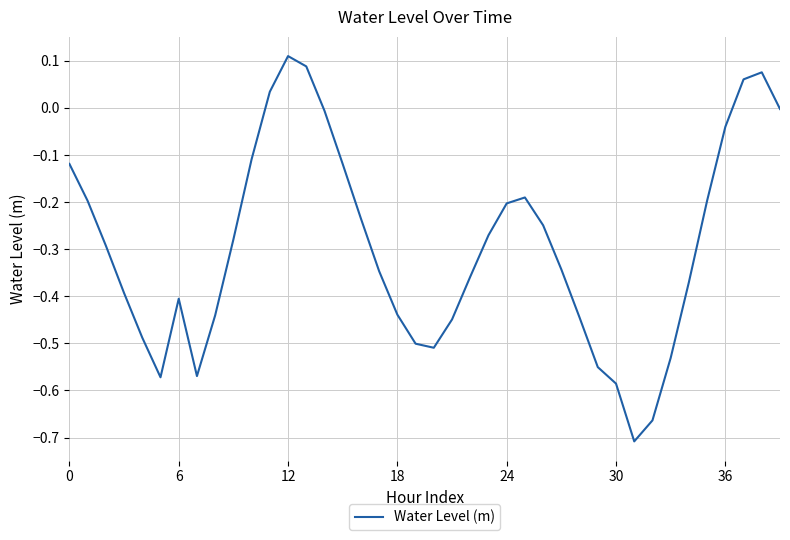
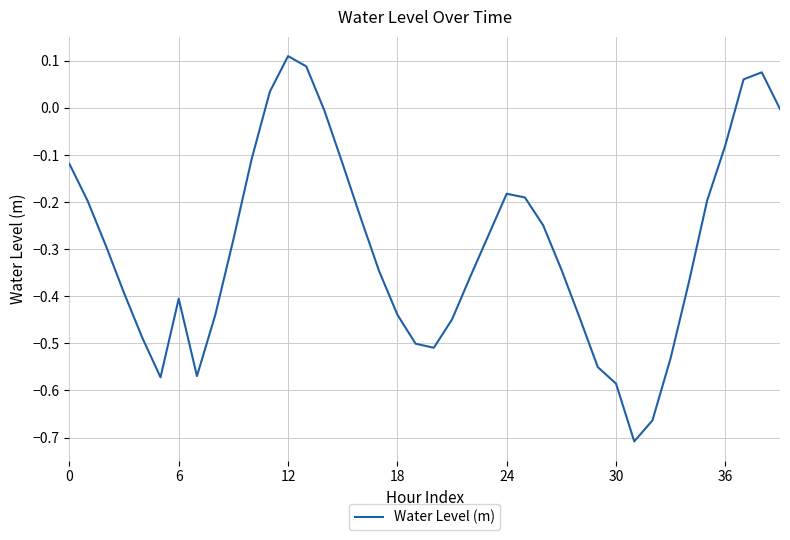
  {
    "0": -0.12,
    "6": -0.41,
    "12": 0.11,
    "18": -0.44,
-   "24": -0.20,
+   "24": -0.18,
    "30": -0.59,
-   "36": -0.04
+   "36": -0.08
  }
